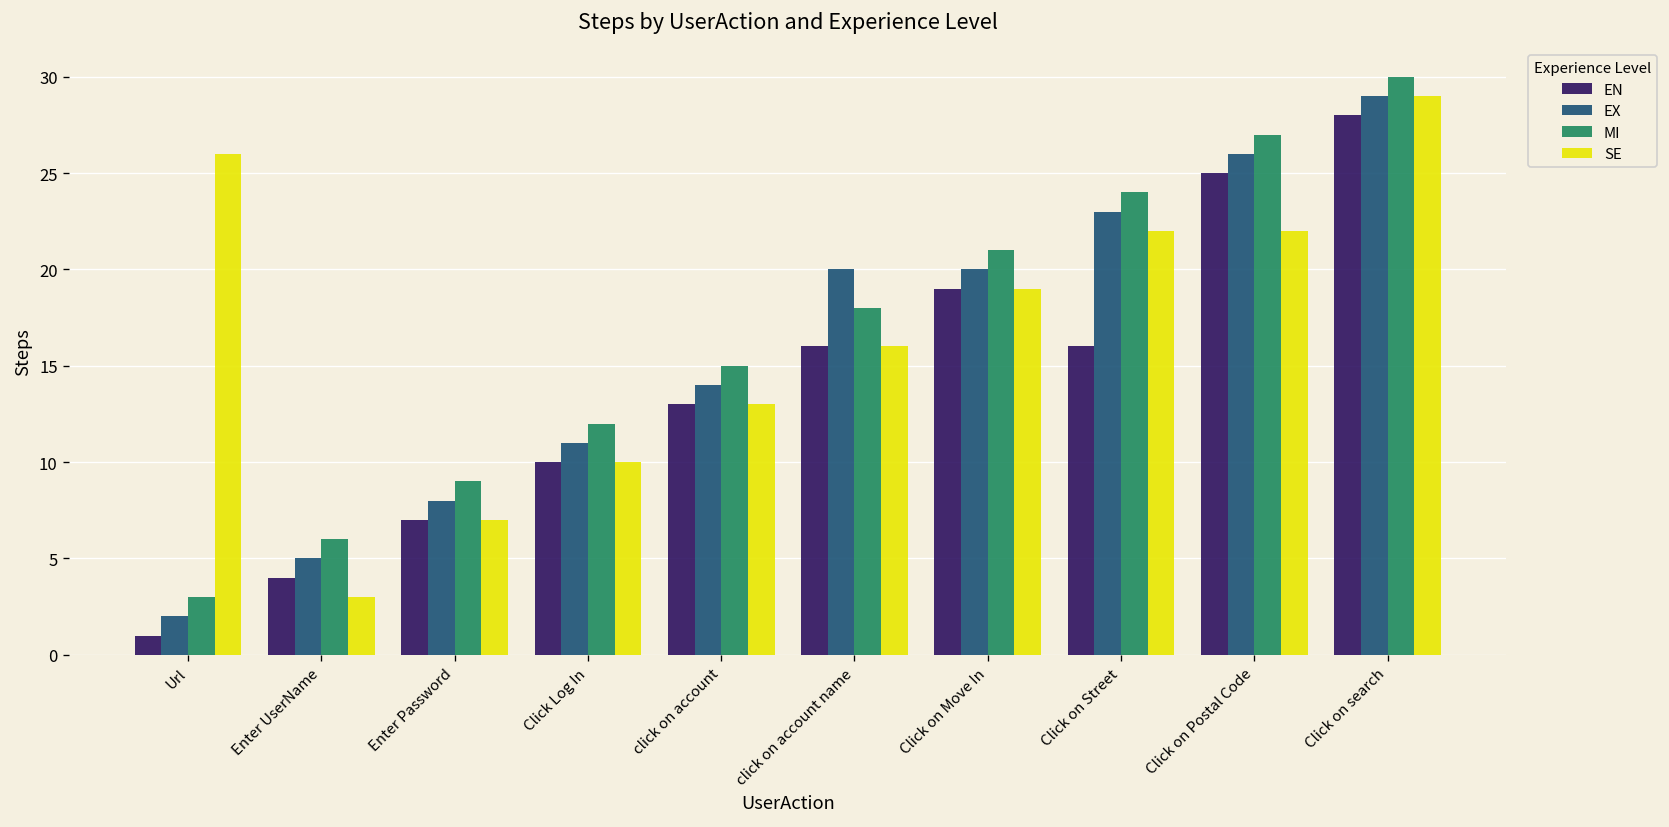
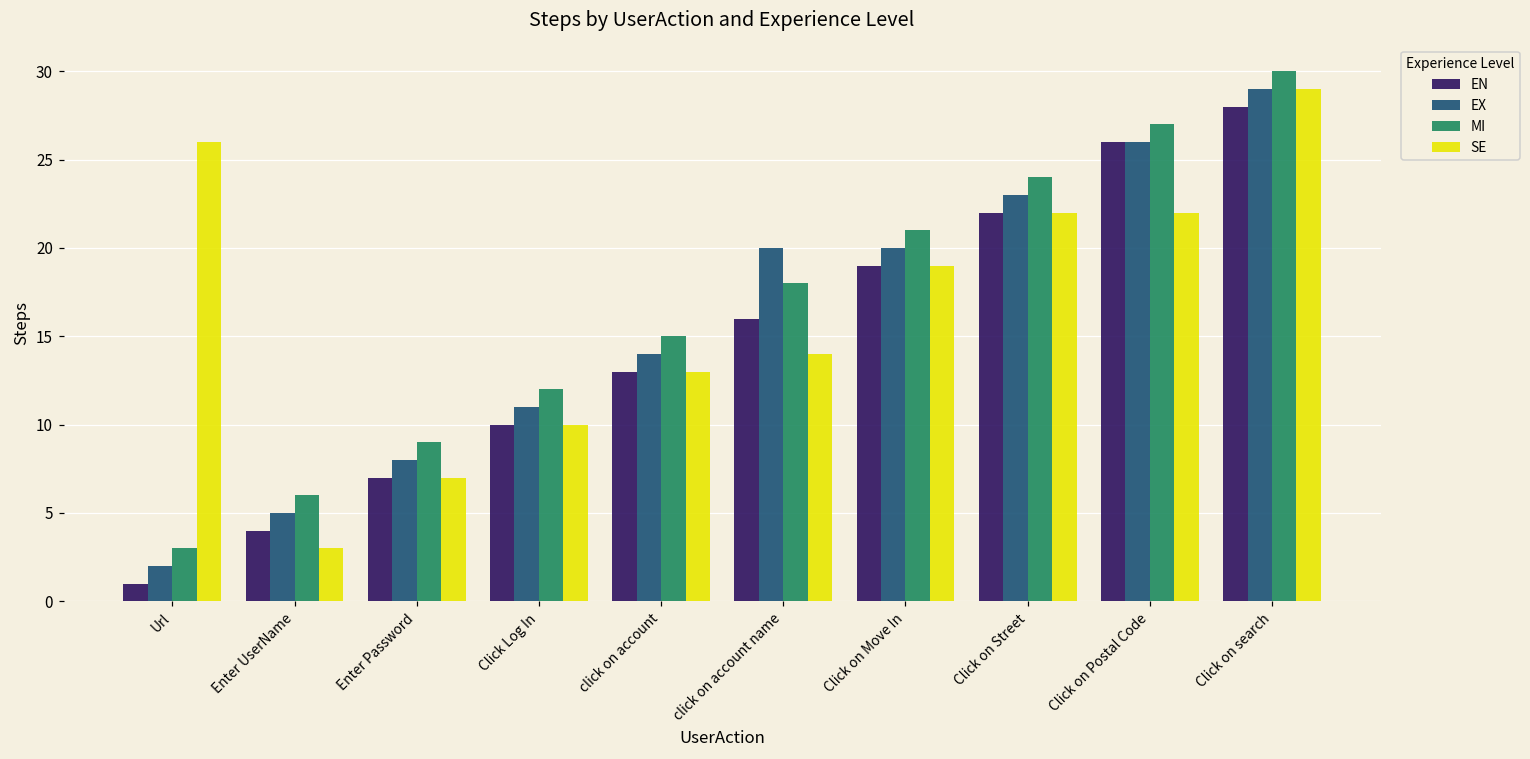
  {
    "EN": {
      "Url": 1,
      "Enter UserName": 4,
      "Enter Password": 7,
      "Click Log In": 10,
      "click on account": 13,
      "click on account name": 16,
      "Click on Move In": 19,
-     "Click on Street": 16,
-     "Click on Postal Code": 25,
+     "Click on Street": 22,
+     "Click on Postal Code": 26,
      "Click on search": 28
    },
    "EX": {
      "Url": 2,
      "Enter UserName": 5,
      "Enter Password": 8,
      "Click Log In": 11,
      "click on account": 14,
      "click on account name": 20,
      "Click on Move In": 20,
      "Click on Street": 23,
      "Click on Postal Code": 26,
      "Click on search": 29
    },
    "MI": {
      "Url": 3,
      "Enter UserName": 6,
      "Enter Password": 9,
      "Click Log In": 12,
      "click on account": 15,
      "click on account name": 18,
      "Click on Move In": 21,
      "Click on Street": 24,
      "Click on Postal Code": 27,
      "Click on search": 30
    },
    "SE": {
      "Url": 26,
      "Enter UserName": 3,
      "Enter Password": 7,
      "Click Log In": 10,
      "click on account": 13,
-     "click on account name": 16,
+     "click on account name": 14,
      "Click on Move In": 19,
      "Click on Street": 22,
      "Click on Postal Code": 22,
      "Click on search": 29
    }
  }
